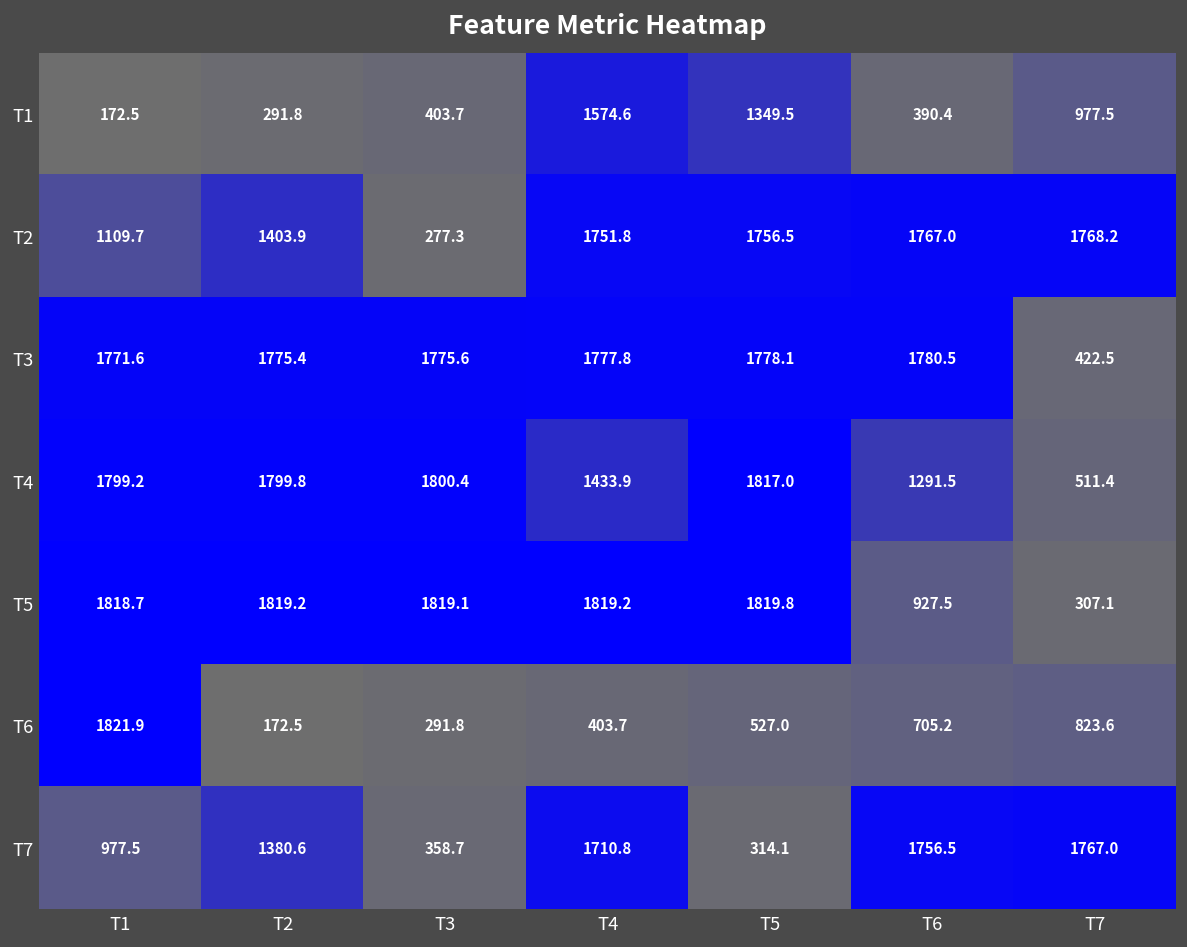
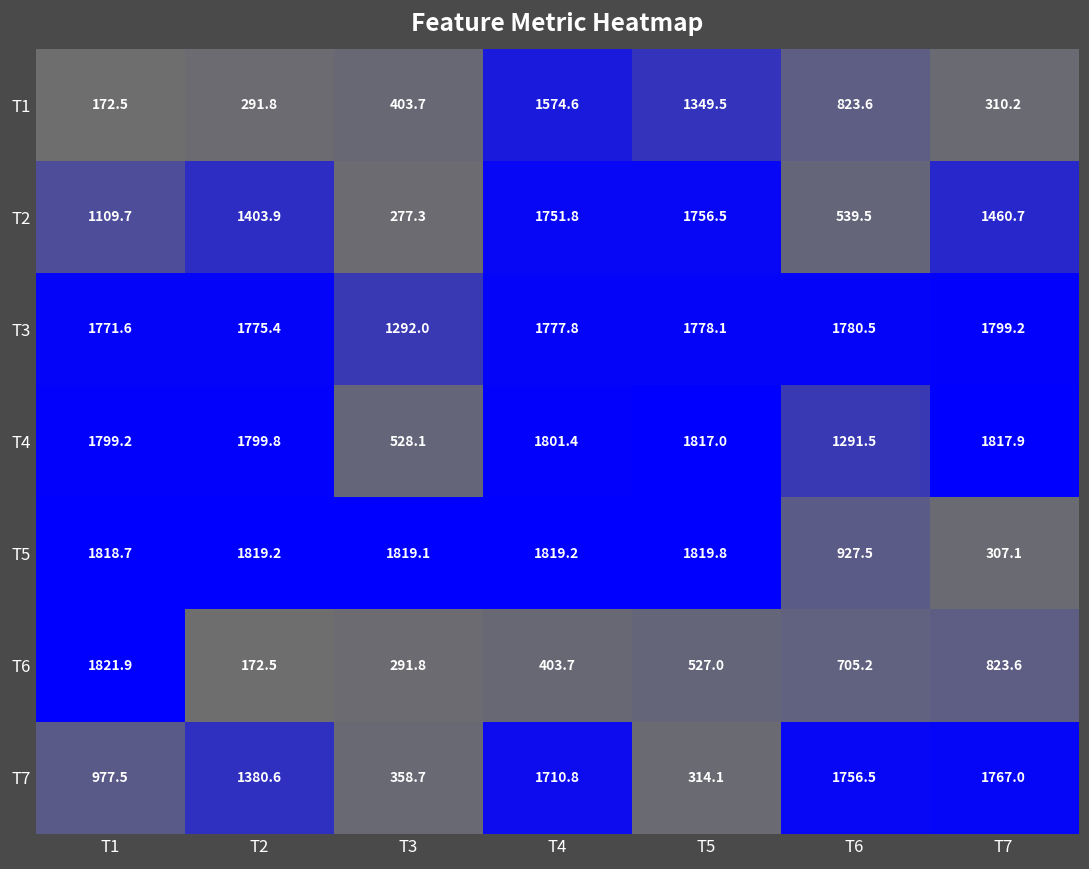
  {
    "T1": {
      "T1": 172.5,
      "T2": 291.8,
      "T3": 403.7,
      "T4": 1574.6,
      "T5": 1349.5,
-     "T6": 390.4,
-     "T7": 977.5
+     "T6": 823.6,
+     "T7": 310.2
    },
    "T2": {
      "T1": 1109.7,
      "T2": 1403.9,
      "T3": 277.3,
      "T4": 1751.8,
      "T5": 1756.5,
-     "T6": 1767.0,
-     "T7": 1768.2
+     "T6": 539.5,
+     "T7": 1460.7
    },
    "T3": {
      "T1": 1771.6,
      "T2": 1775.4,
-     "T3": 1775.6,
+     "T3": 1292.0,
      "T4": 1777.8,
      "T5": 1778.1,
      "T6": 1780.5,
-     "T7": 422.5
+     "T7": 1799.2
    },
    "T4": {
      "T1": 1799.2,
      "T2": 1799.8,
-     "T3": 1800.4,
-     "T4": 1433.9,
+     "T3": 528.1,
+     "T4": 1801.4,
      "T5": 1817.0,
      "T6": 1291.5,
-     "T7": 511.4
+     "T7": 1817.9
    },
    "T5": {
      "T1": 1818.7,
      "T2": 1819.2,
      "T3": 1819.1,
      "T4": 1819.2,
      "T5": 1819.8,
      "T6": 927.5,
      "T7": 307.1
    },
    "T6": {
      "T1": 1821.9,
      "T2": 172.5,
      "T3": 291.8,
      "T4": 403.7,
      "T5": 527.0,
      "T6": 705.2,
      "T7": 823.6
    },
    "T7": {
      "T1": 977.5,
      "T2": 1380.6,
      "T3": 358.7,
      "T4": 1710.8,
      "T5": 314.1,
      "T6": 1756.5,
      "T7": 1767.0
    }
  }
